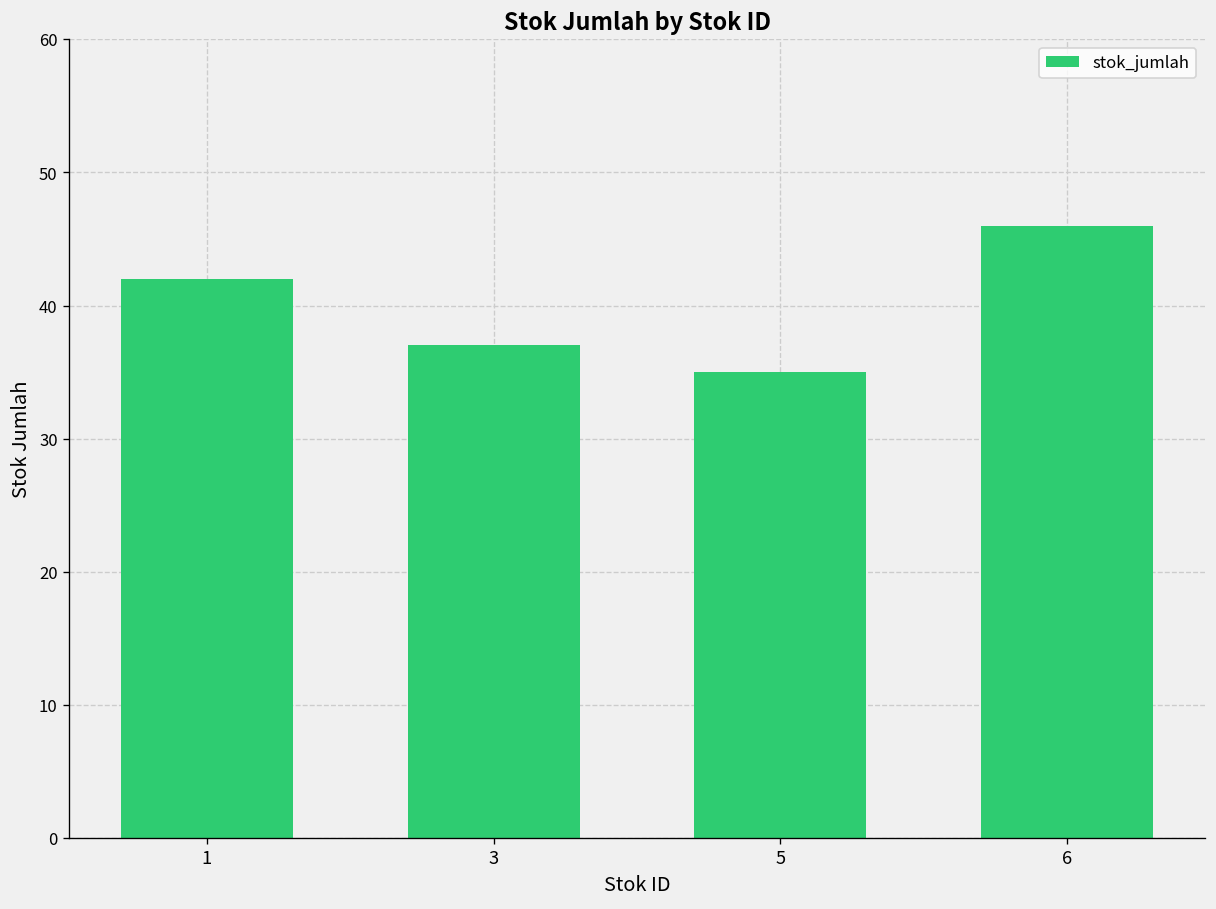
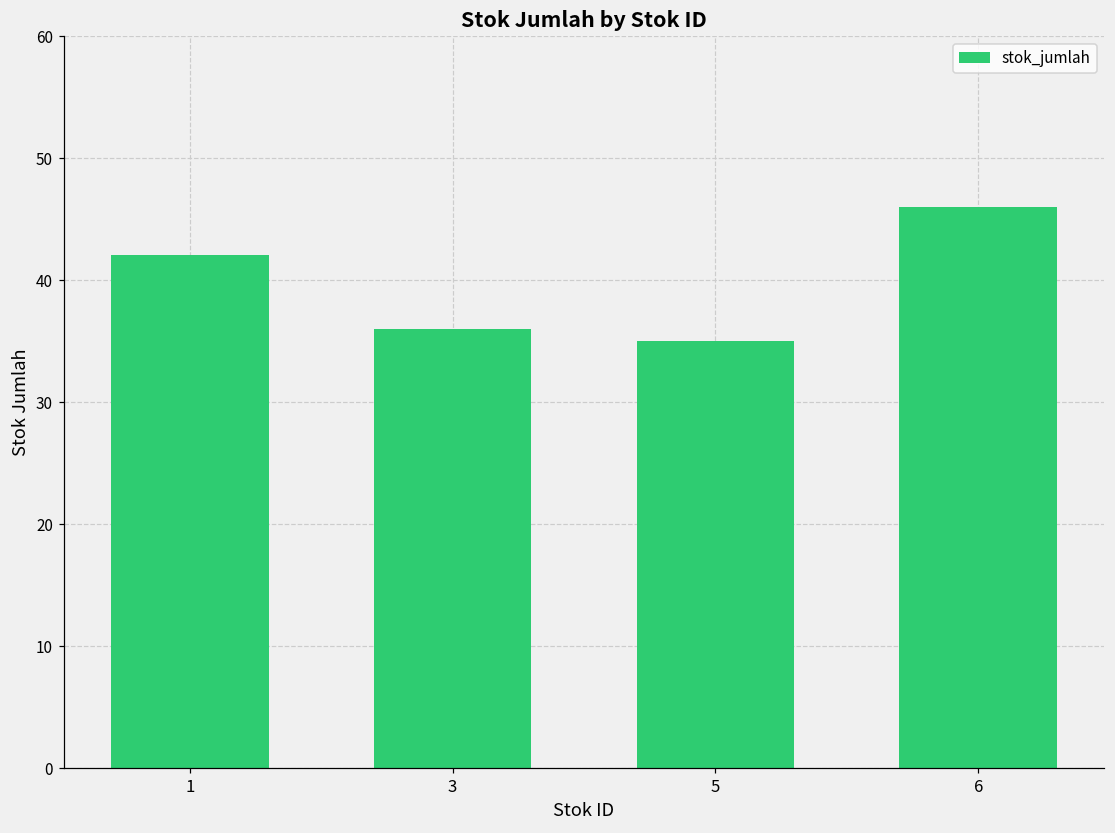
  {
    "1": 42,
-   "3": 37,
+   "3": 36,
    "5": 35,
    "6": 46
  }
